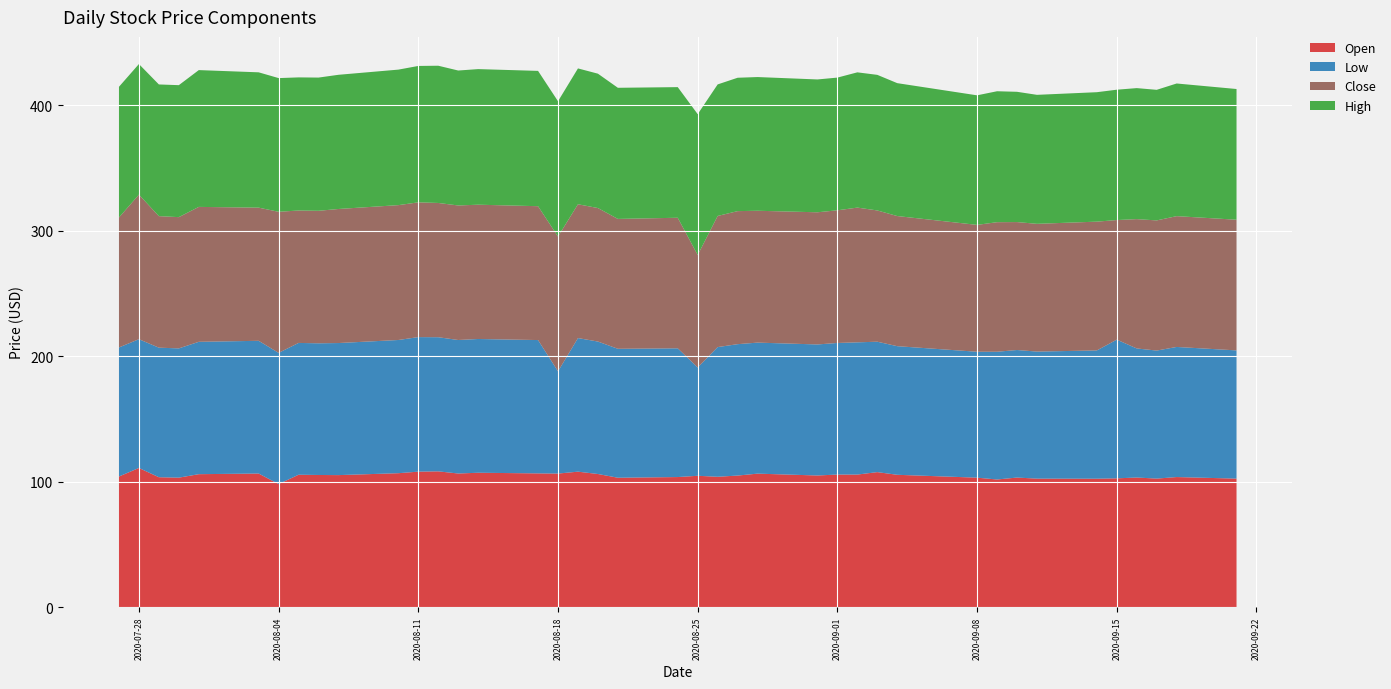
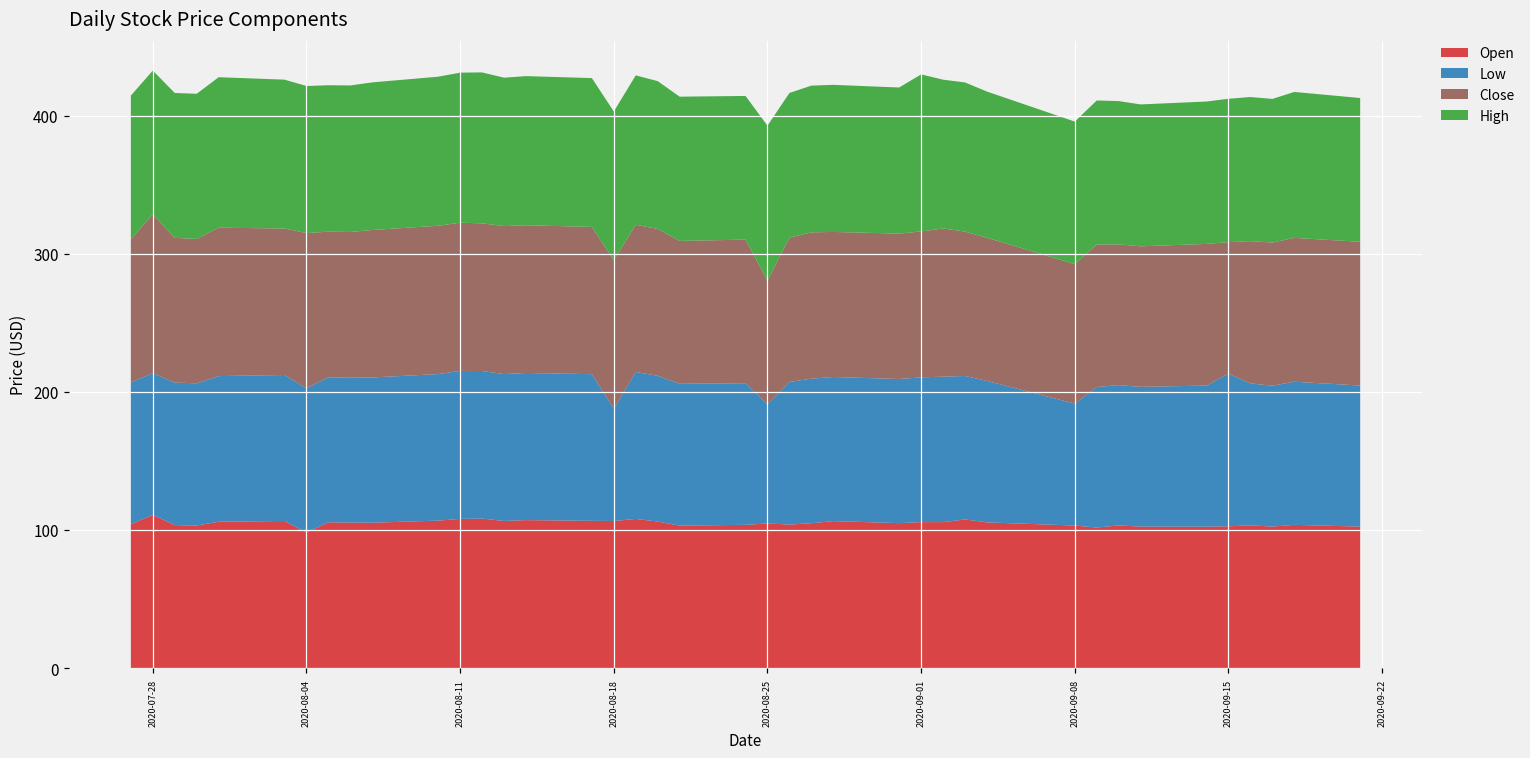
  {
    "Open": {
      "2020-07-28": 111,
      "2020-08-04": 98,
      "2020-08-11": 108,
      "2020-08-18": 106,
      "2020-08-25": 105,
      "2020-09-01": 106,
      "2020-09-08": 103,
      "2020-09-15": 103
    },
    "Low": {
      "2020-07-28": 103,
      "2020-08-04": 105,
      "2020-08-11": 107,
      "2020-08-18": 81,
      "2020-08-25": 86,
      "2020-09-01": 105,
-     "2020-09-08": 100,
+     "2020-09-08": 88,
      "2020-09-15": 111
    },
    "Close": {
      "2020-07-28": 115,
      "2020-08-04": 112,
      "2020-08-11": 107,
      "2020-08-18": 107,
      "2020-08-25": 90,
      "2020-09-01": 106,
      "2020-09-08": 101,
      "2020-09-15": 95
    },
    "High": {
      "2020-07-28": 104,
      "2020-08-04": 107,
      "2020-08-11": 109,
      "2020-08-18": 108,
      "2020-08-25": 112,
-     "2020-09-01": 106,
+     "2020-09-01": 114,
      "2020-09-08": 103,
      "2020-09-15": 104
    }
  }
